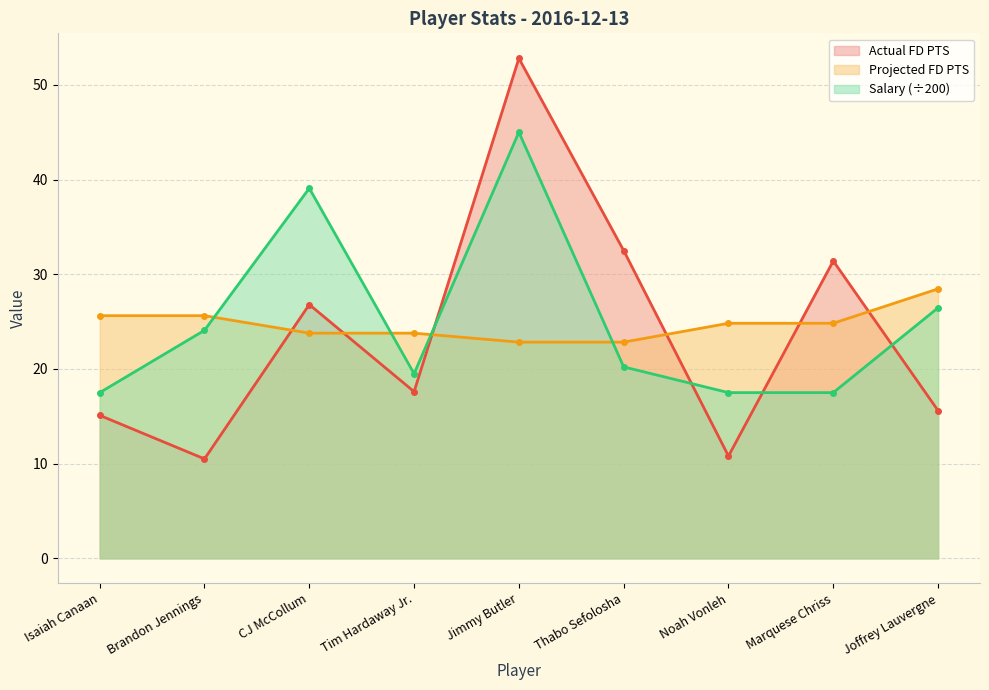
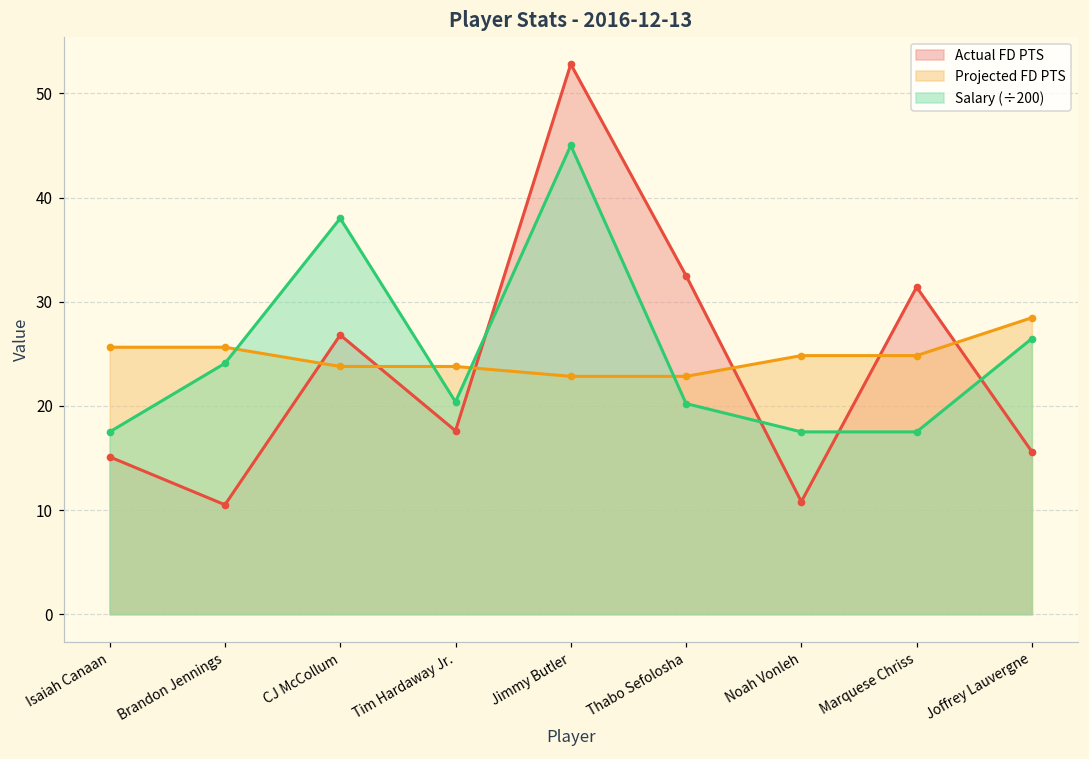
  {
    "Salary (÷200)": {
      "Isaiah Canaan": 18,
      "Brandon Jennings": 24,
-     "CJ McCollum": 39,
-     "Tim Hardaway Jr.": 19.5,
+     "CJ McCollum": 38,
+     "Tim Hardaway Jr.": 20.4,
      "Jimmy Butler": 45,
      "Thabo Sefolosha": 20,
      "Noah Vonleh": 18,
      "Marquese Chriss": 18,
      "Joffrey Lauvergne": 26
    }
  }
